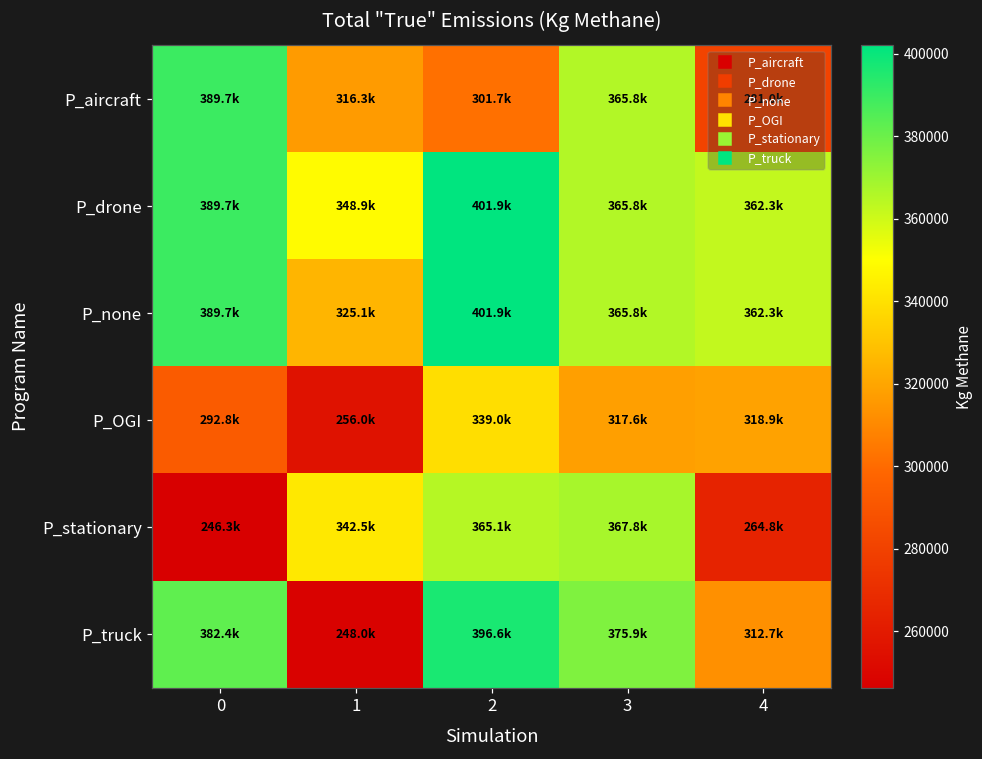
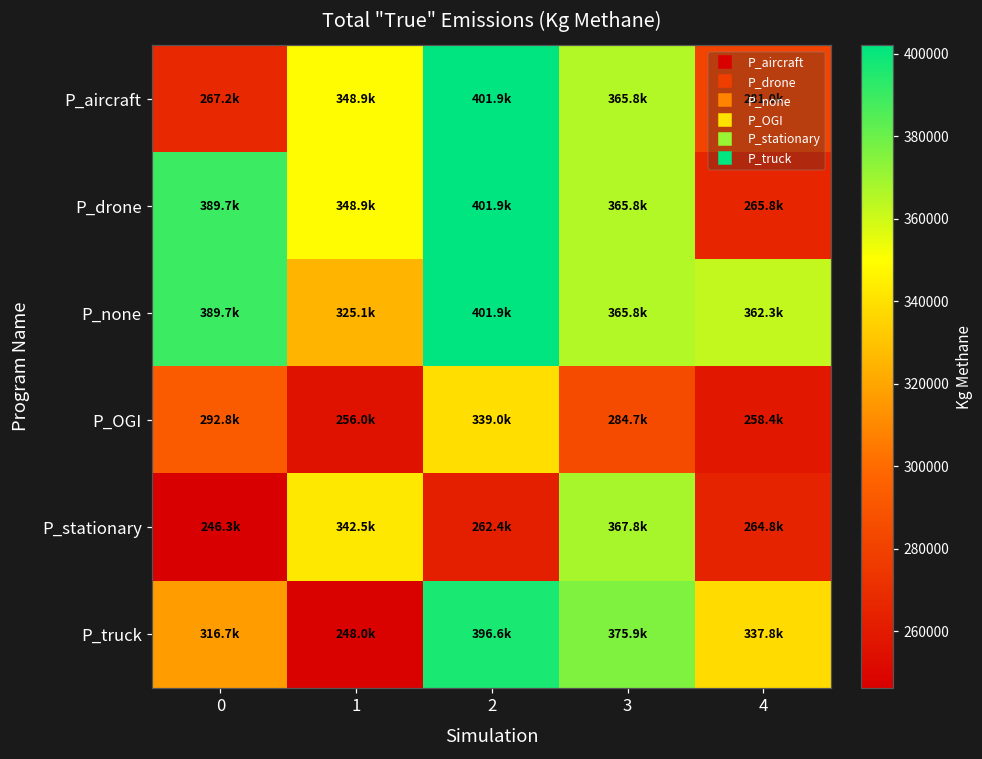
  {
    "P_aircraft": {
-     "0": "389.7k",
-     "1": "316.3k",
-     "2": "301.7k",
+     "0": "267.2k",
+     "1": "348.9k",
+     "2": "401.9k",
      "3": "365.8k"
    },
    "P_drone": {
      "0": "389.7k",
      "1": "348.9k",
      "2": "401.9k",
      "3": "365.8k",
-     "4": "362.3k"
+     "4": "265.8k"
    },
    "P_none": {
      "0": "389.7k",
      "1": "325.1k",
      "2": "401.9k",
      "3": "365.8k",
      "4": "362.3k"
    },
    "P_OGI": {
      "0": "292.8k",
      "1": "256.0k",
      "2": "339.0k",
-     "3": "317.6k",
-     "4": "318.9k"
+     "3": "284.7k",
+     "4": "258.4k"
    },
    "P_stationary": {
      "0": "246.3k",
      "1": "342.5k",
-     "2": "365.1k",
+     "2": "262.4k",
      "3": "367.8k",
      "4": "264.8k"
    },
    "P_truck": {
-     "0": "382.4k",
+     "0": "316.7k",
      "1": "248.0k",
      "2": "396.6k",
      "3": "375.9k",
-     "4": "312.7k"
+     "4": "337.8k"
    }
  }
